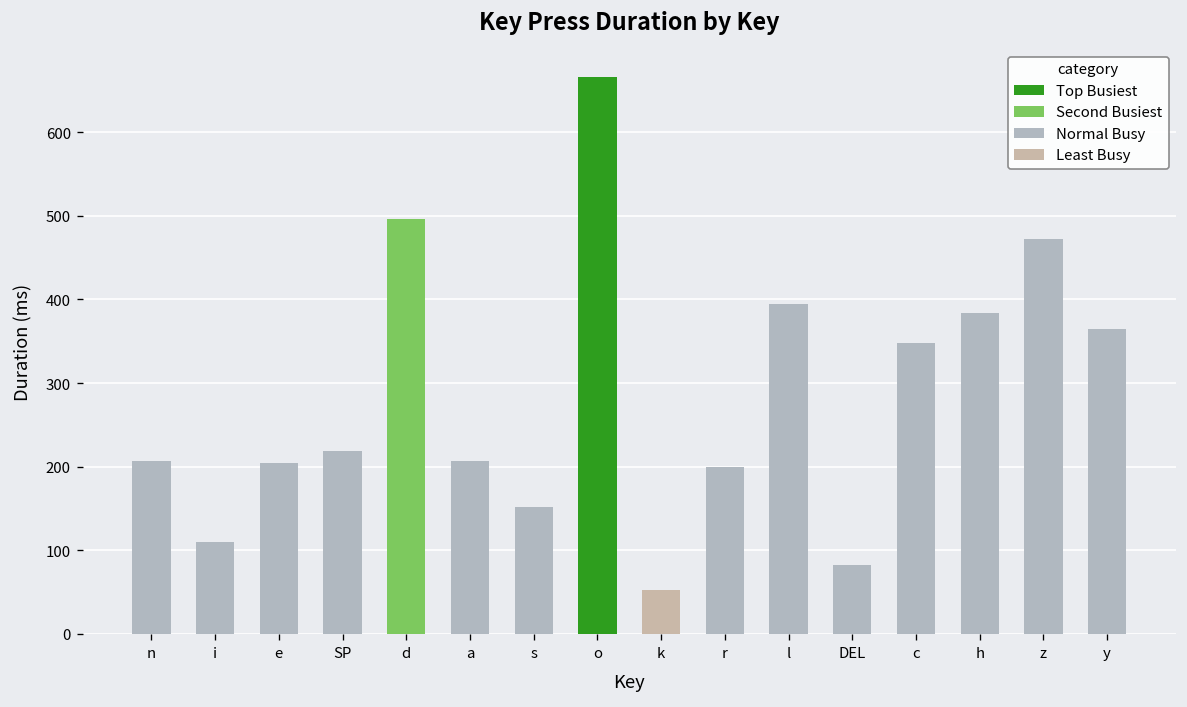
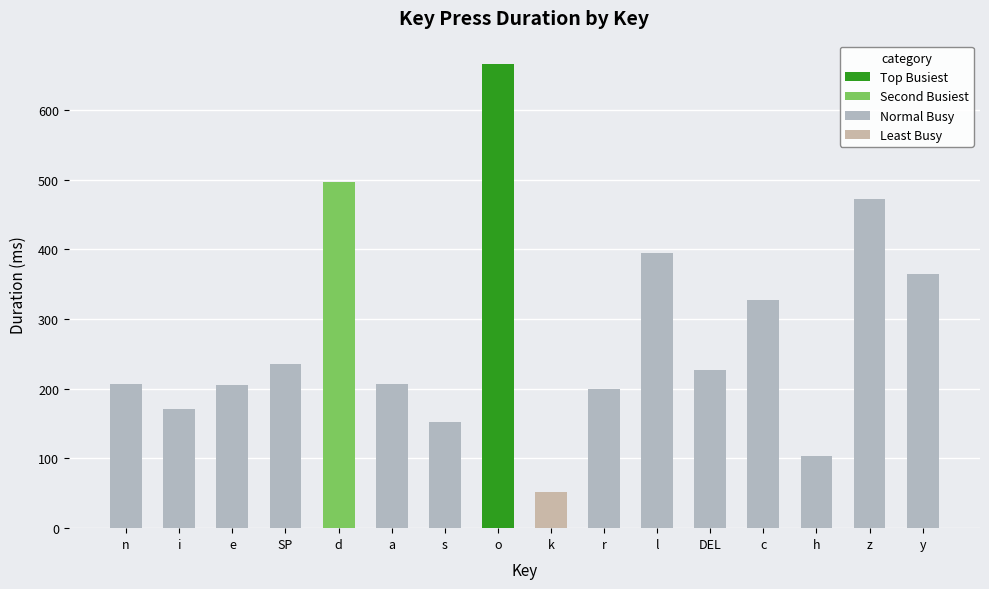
  {
    "n": 210,
-   "i": 110,
+   "i": 170,
    "e": 210,
-   "SP": 220,
+   "SP": 240,
    "d": 500,
    "a": 210,
    "s": 150,
    "o": 670,
    "k": 50,
    "r": 200,
    "l": 390,
-   "DEL": 80,
-   "c": 350,
-   "h": 380,
+   "DEL": 230,
+   "c": 330,
+   "h": 100,
    "z": 470,
    "y": 370
  }
